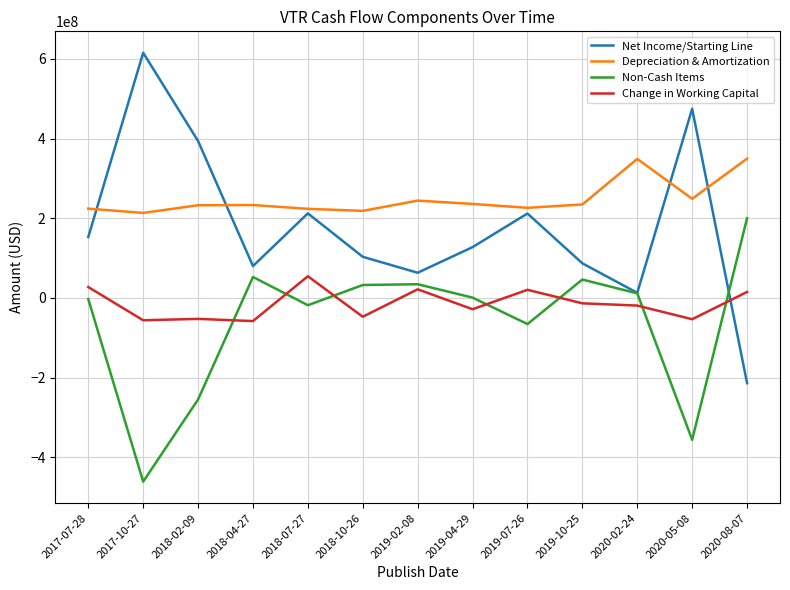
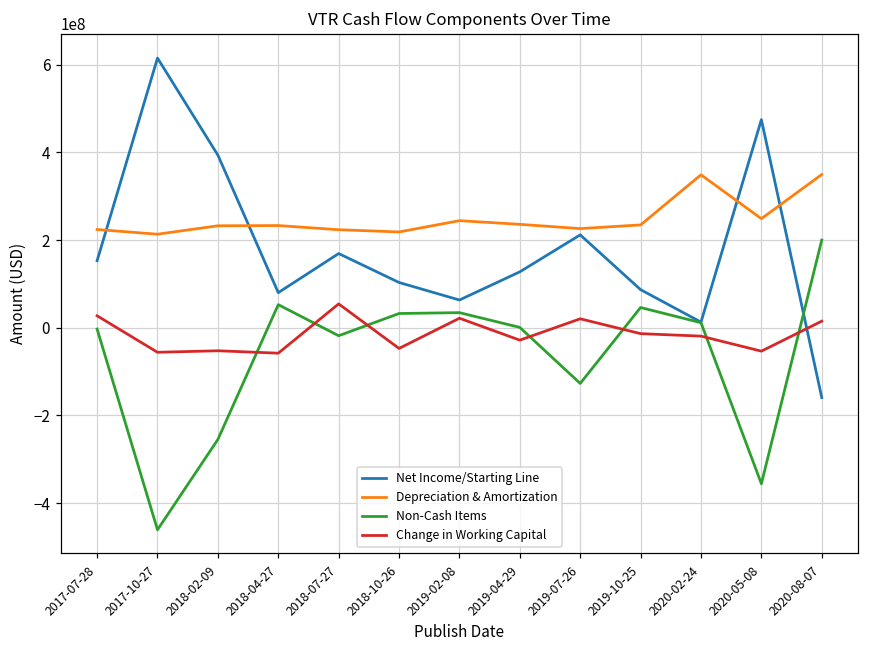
  {
    "Net Income/Starting Line": {
      "2017-07-28": 150000000,
      "2017-10-27": 620000000,
      "2018-02-09": 390000000,
      "2018-04-27": 80000000,
-     "2018-07-27": 210000000,
+     "2018-07-27": 170000000,
      "2018-10-26": 100000000,
      "2019-02-08": 60000000,
      "2019-04-29": 130000000,
      "2019-07-26": 210000000,
      "2019-10-25": 90000000,
      "2020-05-08": 470000000,
-     "2020-08-07": -210000000
+     "2020-08-07": -160000000
    },
    "Depreciation & Amortization": {
      "2017-07-28": 220000000,
      "2017-10-27": 210000000,
      "2018-02-09": 230000000,
      "2018-04-27": 230000000,
      "2018-07-27": 220000000,
      "2018-10-26": 220000000,
      "2019-02-08": 240000000,
      "2019-04-29": 240000000,
      "2019-07-26": 230000000,
      "2019-10-25": 230000000,
      "2020-02-24": 350000000,
      "2020-05-08": 250000000,
      "2020-08-07": 350000000
    },
    "Non-Cash Items": {
      "2017-07-28": 0,
      "2017-10-27": -460000000,
      "2018-02-09": -250000000,
      "2018-04-27": 50000000,
      "2018-07-27": -20000000,
      "2018-10-26": 30000000,
      "2019-02-08": 30000000,
      "2019-04-29": 0,
-     "2019-07-26": -70000000,
+     "2019-07-26": -130000000,
      "2019-10-25": 50000000,
      "2020-05-08": -360000000,
      "2020-08-07": 200000000
    },
    "Change in Working Capital": {
      "2017-07-28": 30000000,
      "2017-10-27": -60000000,
      "2018-02-09": -50000000,
      "2018-04-27": -60000000,
      "2018-07-27": 50000000,
      "2018-10-26": -50000000,
      "2019-02-08": 20000000,
      "2019-04-29": -30000000,
      "2019-07-26": 20000000,
      "2019-10-25": -10000000,
      "2020-02-24": -20000000,
      "2020-05-08": -50000000,
      "2020-08-07": 20000000
    }
  }
